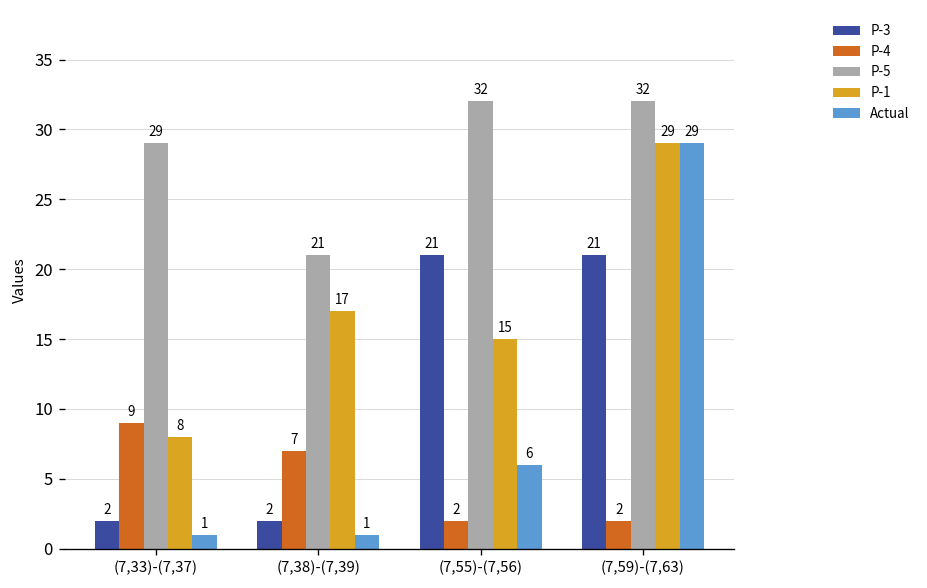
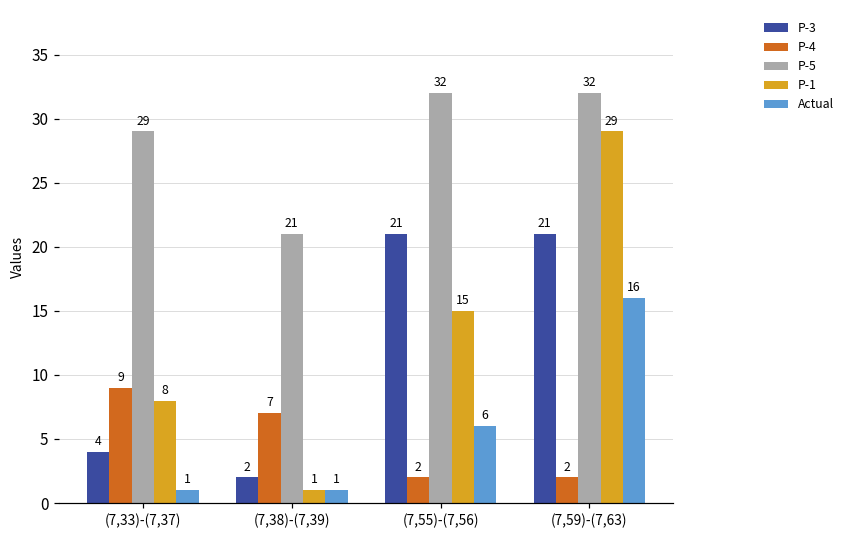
  {
    "P-3": {
-     "(7,33)-(7,37)": 2,
+     "(7,33)-(7,37)": 4,
      "(7,38)-(7,39)": 2,
      "(7,55)-(7,56)": 21,
      "(7,59)-(7,63)": 21
    },
    "P-4": {
      "(7,33)-(7,37)": 9,
      "(7,38)-(7,39)": 7,
      "(7,55)-(7,56)": 2,
      "(7,59)-(7,63)": 2
    },
    "P-5": {
      "(7,33)-(7,37)": 29,
      "(7,38)-(7,39)": 21,
      "(7,55)-(7,56)": 32,
      "(7,59)-(7,63)": 32
    },
    "P-1": {
      "(7,33)-(7,37)": 8,
-     "(7,38)-(7,39)": 17,
+     "(7,38)-(7,39)": 1,
      "(7,55)-(7,56)": 15,
      "(7,59)-(7,63)": 29
    },
    "Actual": {
      "(7,33)-(7,37)": 1,
      "(7,38)-(7,39)": 1,
      "(7,55)-(7,56)": 6,
-     "(7,59)-(7,63)": 29
+     "(7,59)-(7,63)": 16
    }
  }
